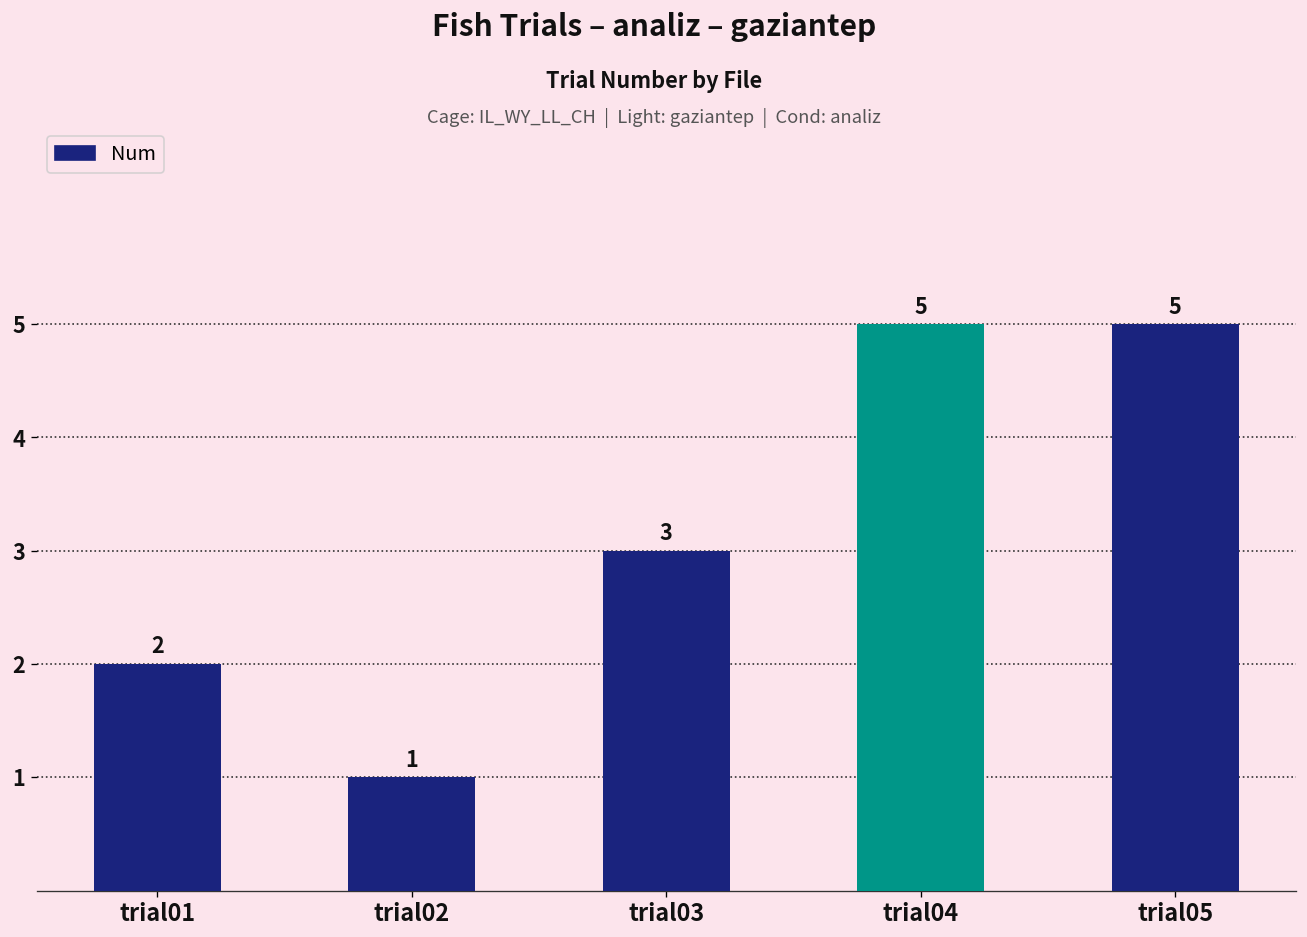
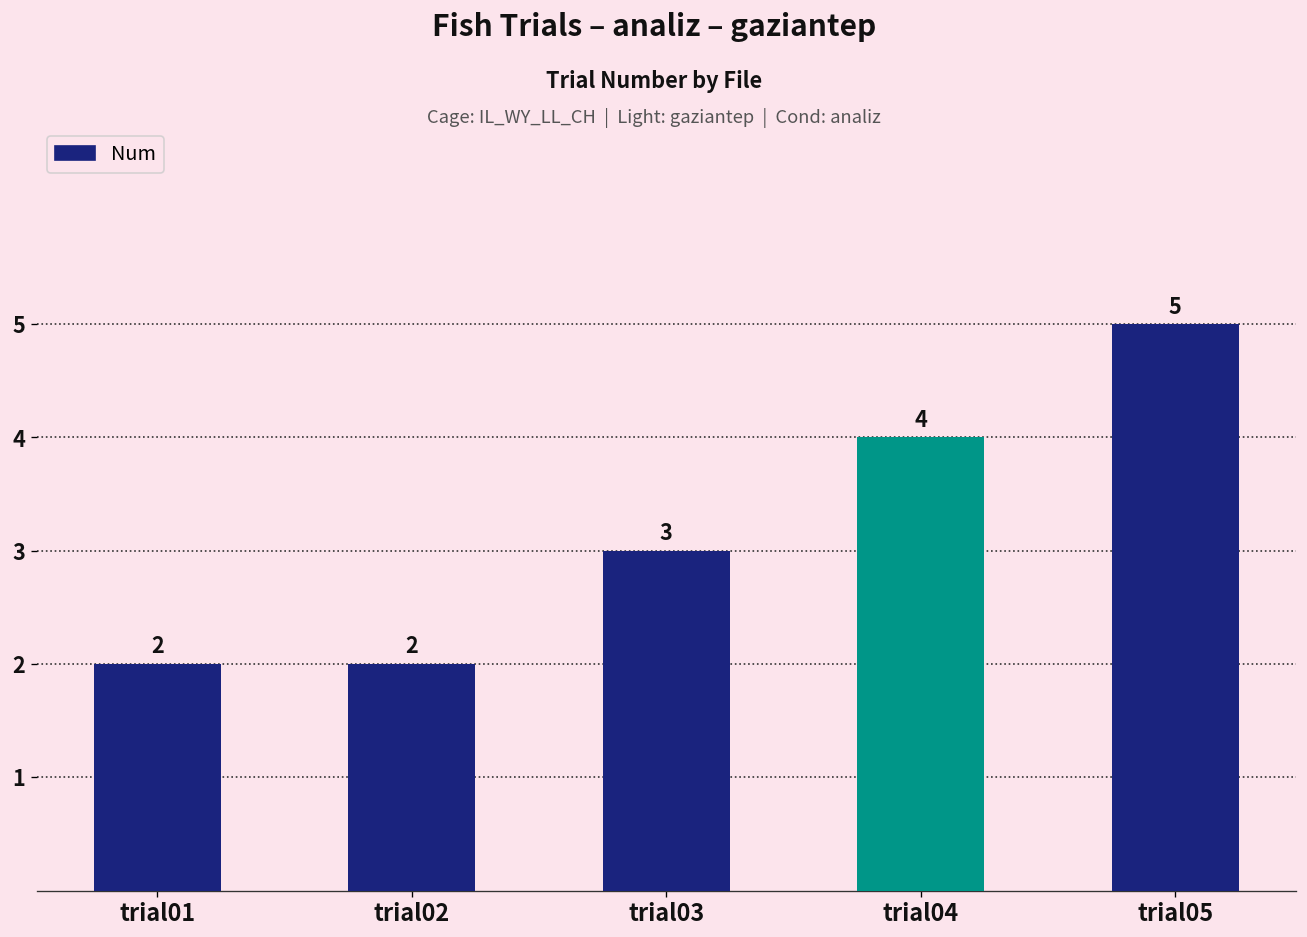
  {
    "trial01": 2,
-   "trial02": 1,
+   "trial02": 2,
    "trial03": 3,
-   "trial04": 5,
+   "trial04": 4,
    "trial05": 5
  }
